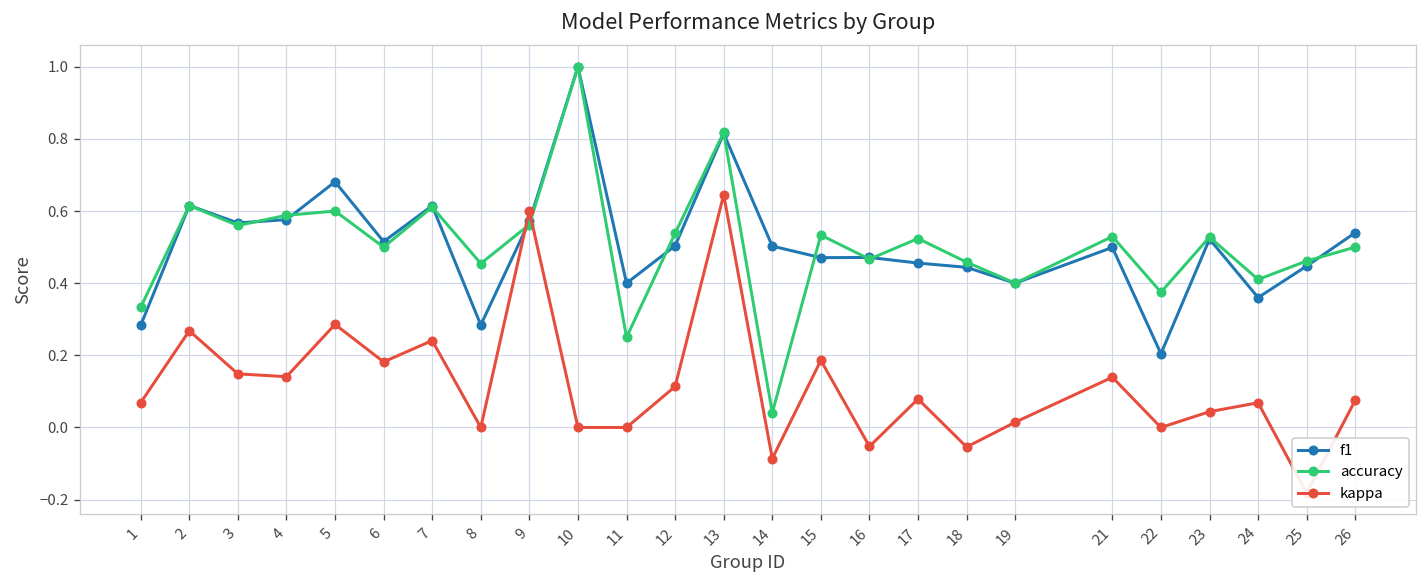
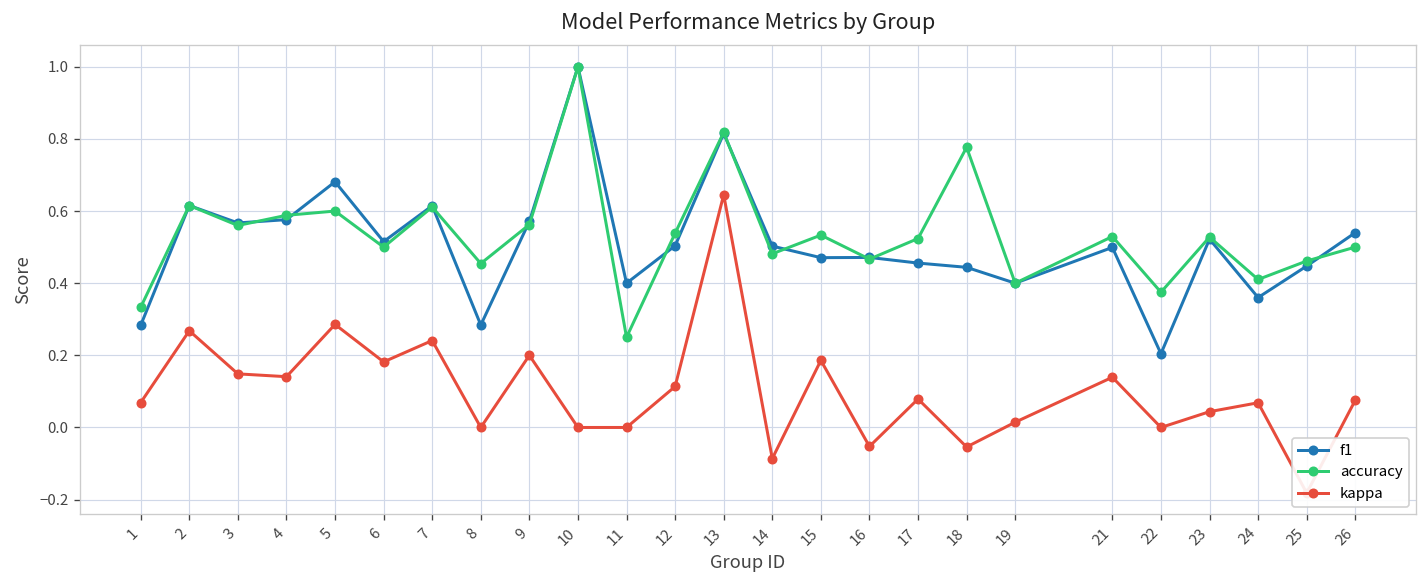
  {
    "f1": {
      "1": 0.28,
      "4": 0.58,
      "5": 0.68,
      "6": 0.52,
      "8": 0.28,
      "9": 0.57,
      "11": 0.40,
      "12": 0.50,
      "14": 0.50,
      "15": 0.47,
      "17": 0.46,
      "18": 0.44,
      "21": 0.50,
      "22": 0.20,
      "24": 0.36,
      "25": 0.45,
      "26": 0.54
    },
    "accuracy": {
      "1": 0.33,
      "4": 0.59,
      "5": 0.60,
      "6": 0.50,
      "8": 0.45,
      "9": 0.56,
      "11": 0.25,
      "12": 0.54,
-     "14": 0.04,
+     "14": 0.48,
      "15": 0.53,
      "17": 0.52,
-     "18": 0.46,
+     "18": 0.78,
      "21": 0.53,
      "22": 0.38,
      "24": 0.41,
      "25": 0.46,
      "26": 0.50
    },
    "kappa": {
      "1": 0.07,
      "2": 0.27,
      "3": 0.15,
      "4": 0.14,
      "5": 0.29,
      "6": 0.18,
      "7": 0.24,
      "8": 0.0,
-     "9": 0.6,
+     "9": 0.2,
      "10": 0.0,
      "11": 0.0,
      "12": 0.11,
      "13": 0.65,
      "14": -0.09,
      "15": 0.19,
      "16": -0.05,
      "17": 0.08,
      "18": -0.05,
      "19": 0.01,
      "21": 0.14,
      "22": 0.0,
      "23": 0.04,
      "24": 0.07,
      "26": 0.08
    }
  }
